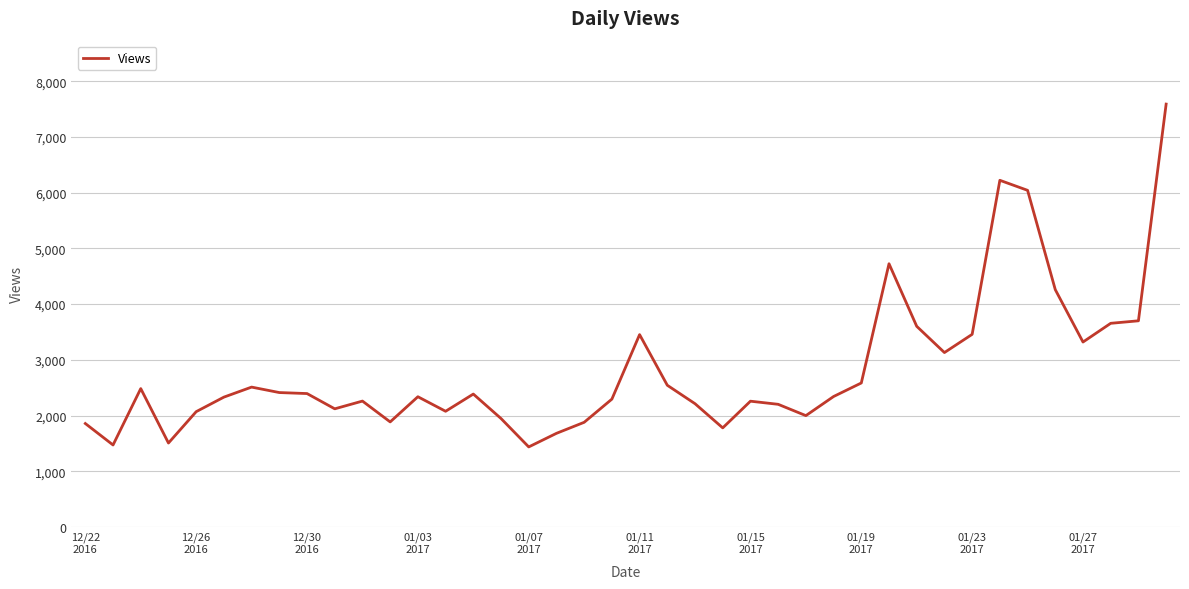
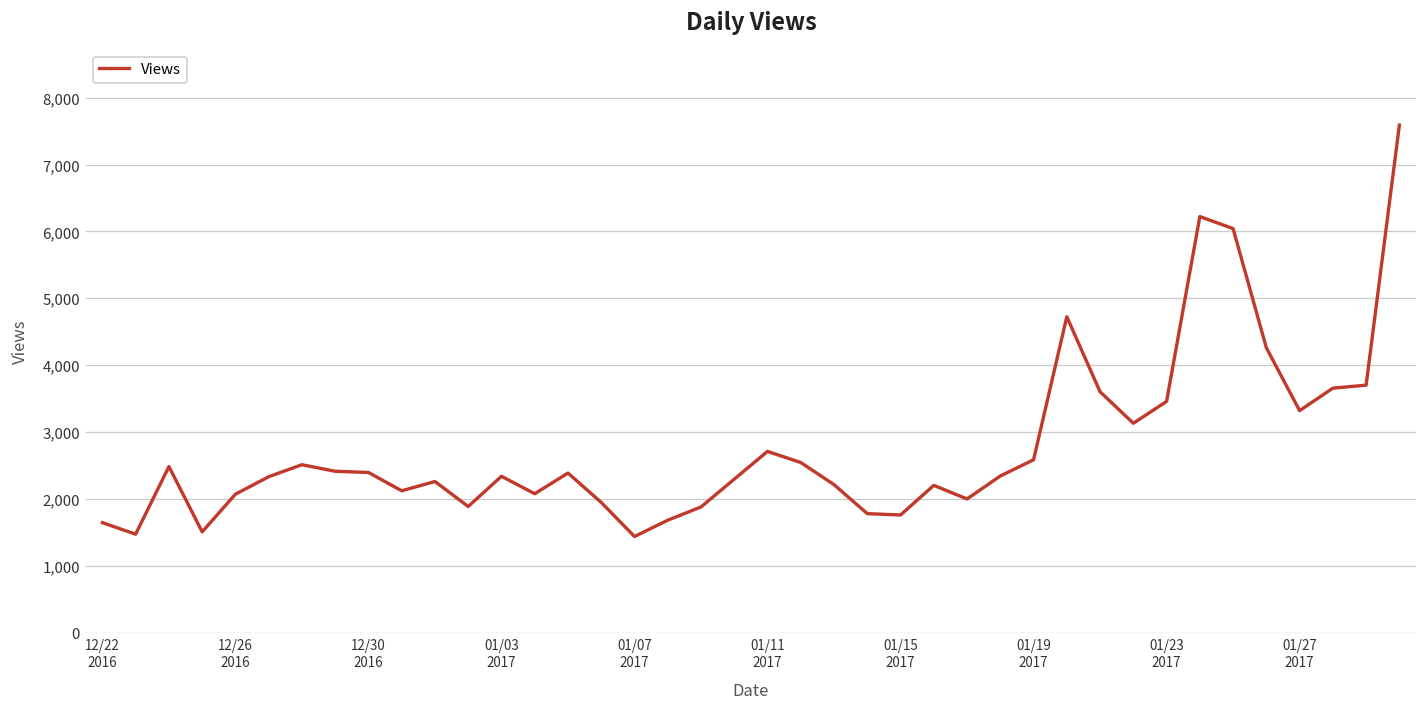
  {
-   "12/22 2016": "1,900",
+   "12/22 2016": "1,600",
    "12/26 2016": "2,100",
    "12/30 2016": "2,400",
    "01/03 2017": "2,300",
    "01/07 2017": "1,400",
-   "01/11 2017": "3,500",
-   "01/15 2017": "2,300",
+   "01/11 2017": "2,700",
+   "01/15 2017": "1,800",
    "01/19 2017": "2,600",
    "01/23 2017": "3,500",
    "01/27 2017": "3,300"
  }
